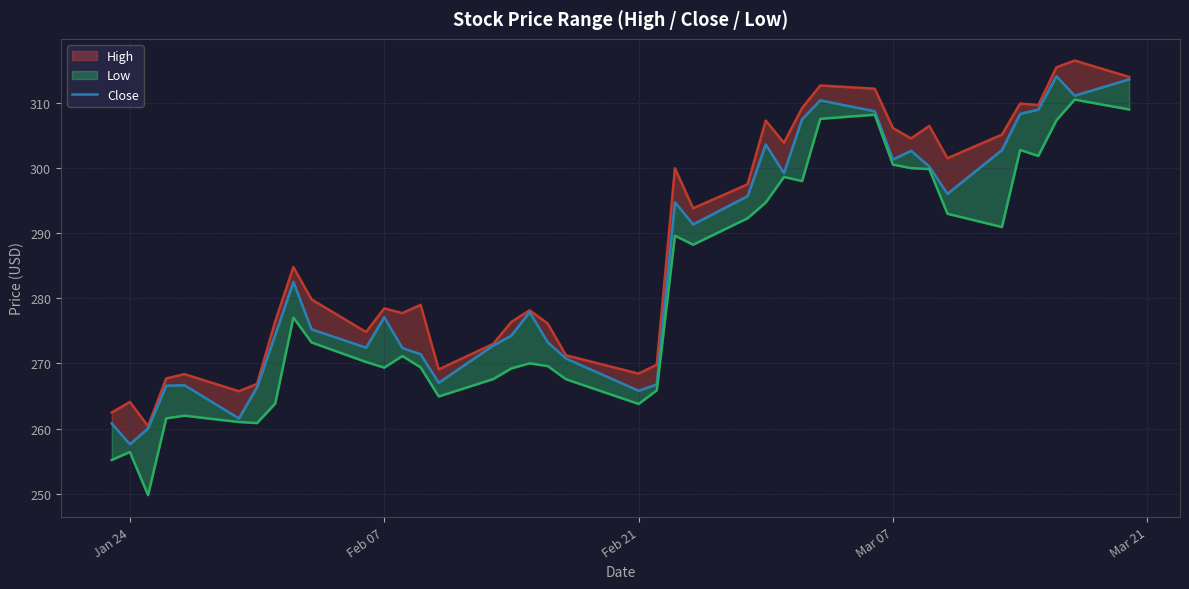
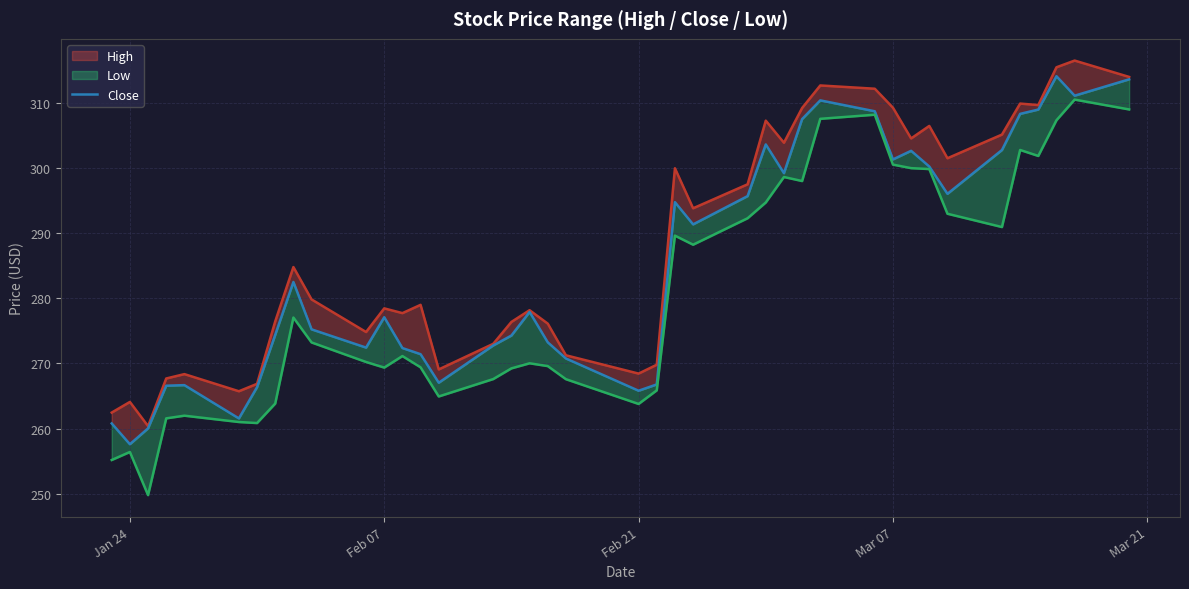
  {
    "High": {
      "Jan 24": 264,
      "Feb 07": 278,
      "Feb 21": 268,
-     "Mar 07": 306
+     "Mar 07": 309
    }
  }
